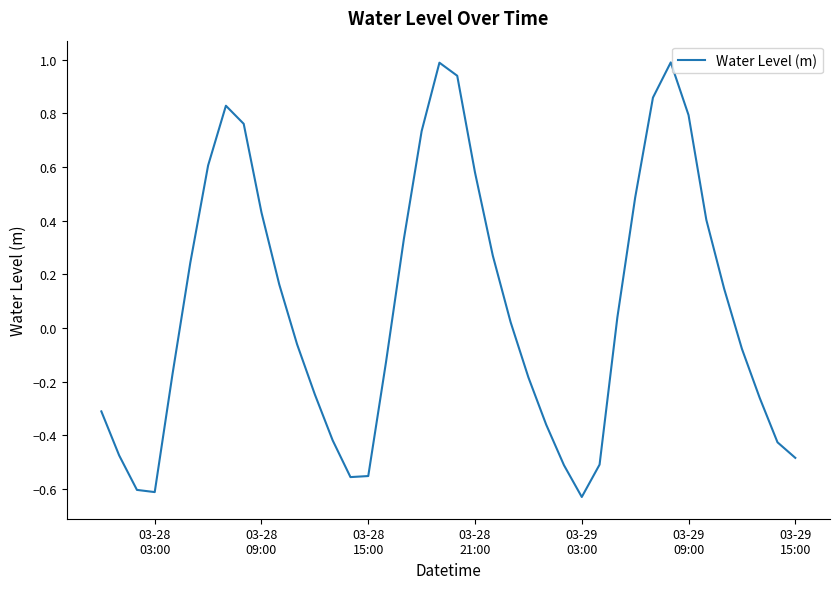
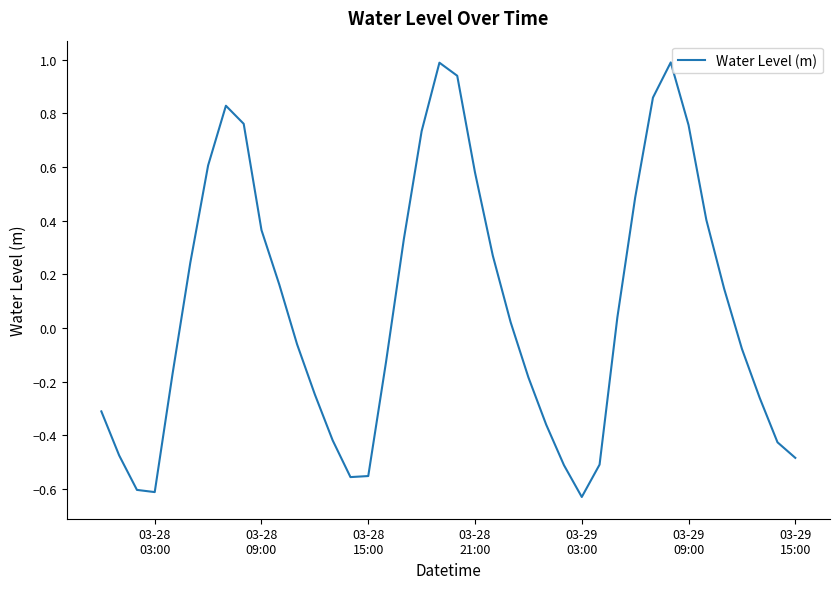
  {
    "03-28 03:00": -0.61,
-   "03-28 09:00": 0.43,
+   "03-28 09:00": 0.36,
    "03-28 15:00": -0.55,
    "03-28 21:00": 0.58,
    "03-29 03:00": -0.63,
-   "03-29 09:00": 0.79,
+   "03-29 09:00": 0.76,
    "03-29 15:00": -0.48
  }
